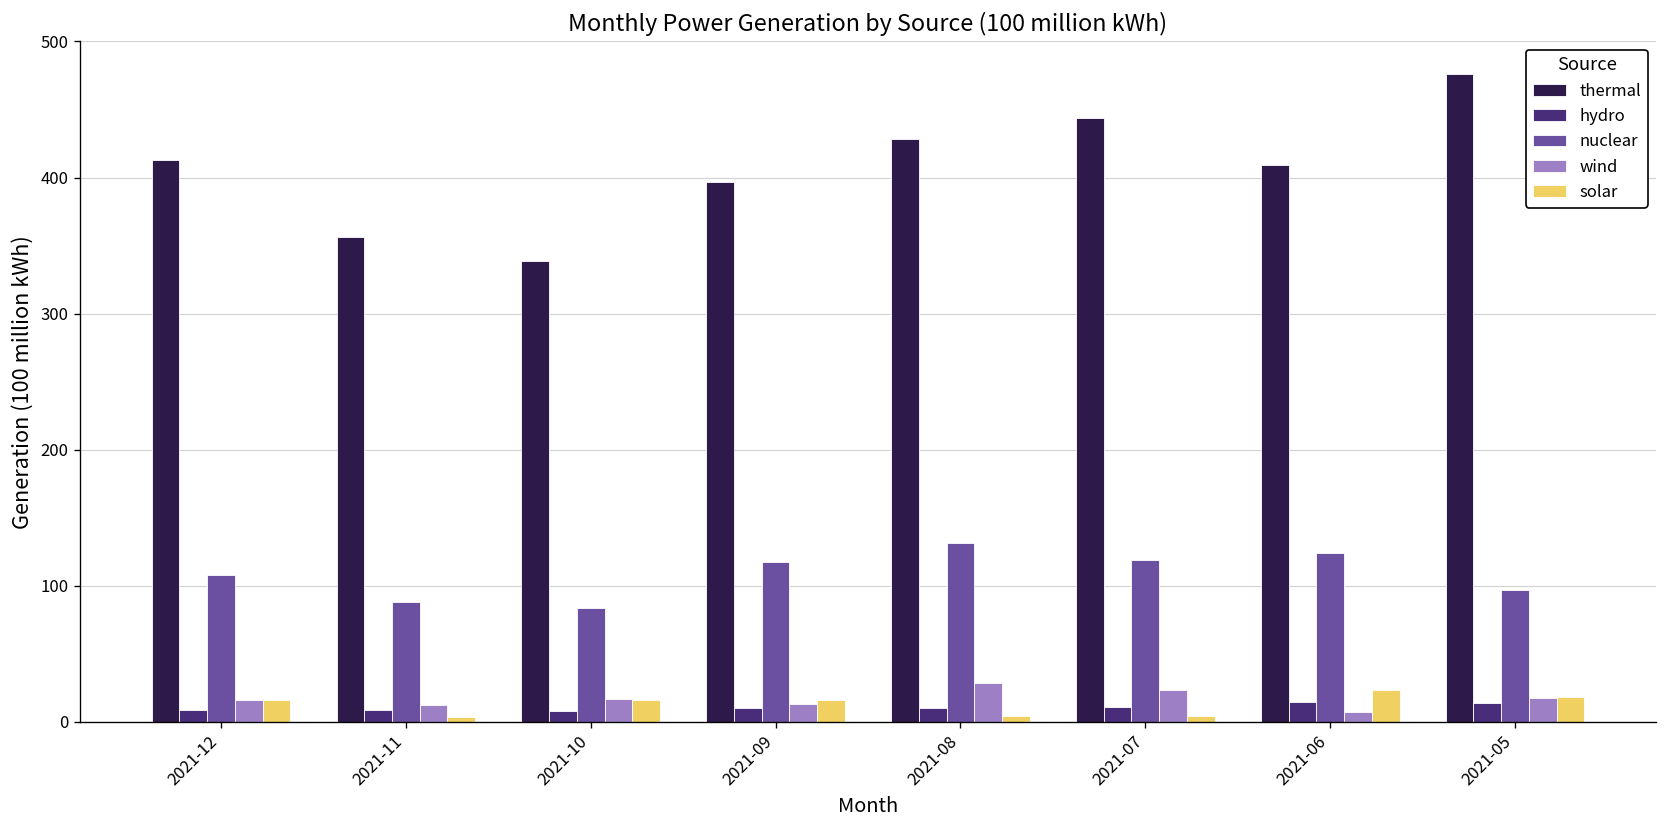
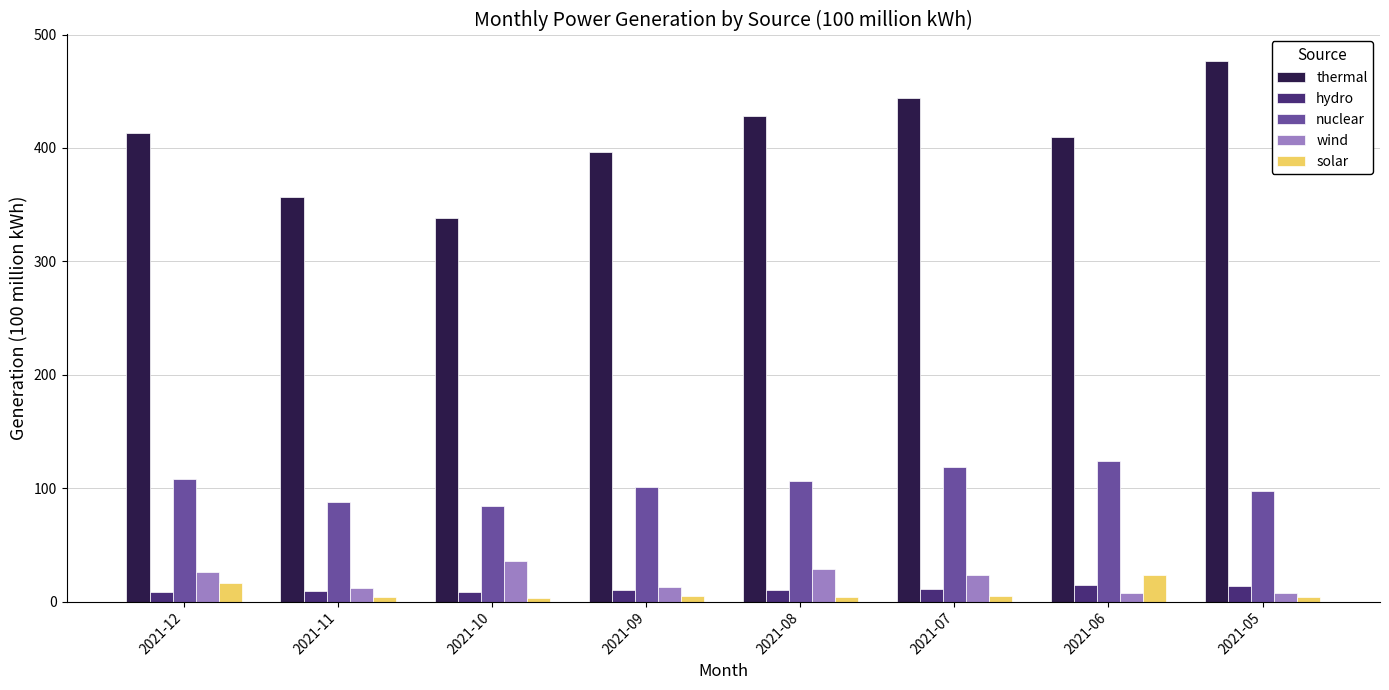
  {
    "nuclear": {
      "2021-12": 108,
      "2021-11": 88,
      "2021-10": 84,
-     "2021-09": 118,
-     "2021-08": 132,
+     "2021-09": 101,
+     "2021-08": 106,
      "2021-07": 119,
      "2021-06": 124,
      "2021-05": 97
    },
    "wind": {
-     "2021-12": 16,
+     "2021-12": 27,
      "2021-11": 12,
-     "2021-10": 17,
+     "2021-10": 36,
      "2021-09": 13,
      "2021-08": 29,
      "2021-07": 23,
      "2021-06": 8,
-     "2021-05": 17
+     "2021-05": 7
    },
    "solar": {
      "2021-12": 16,
      "2021-11": 4,
-     "2021-10": 16,
-     "2021-09": 16,
+     "2021-10": 3,
+     "2021-09": 5,
      "2021-08": 4,
      "2021-07": 5,
      "2021-06": 23,
-     "2021-05": 18
+     "2021-05": 4
    }
  }
